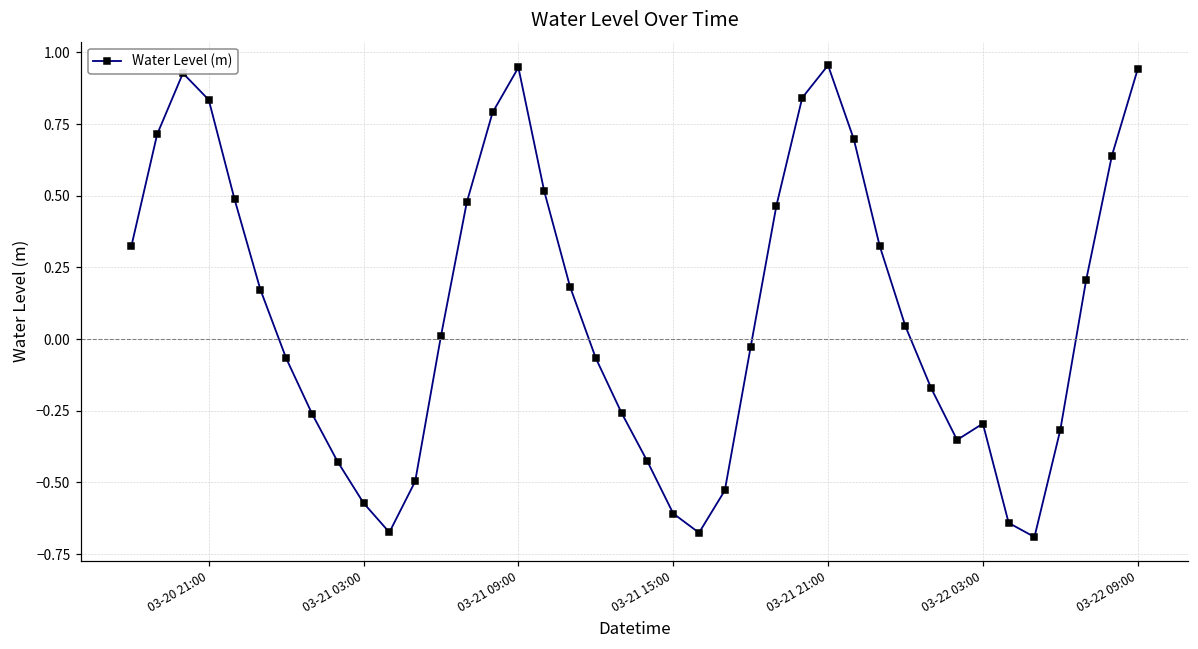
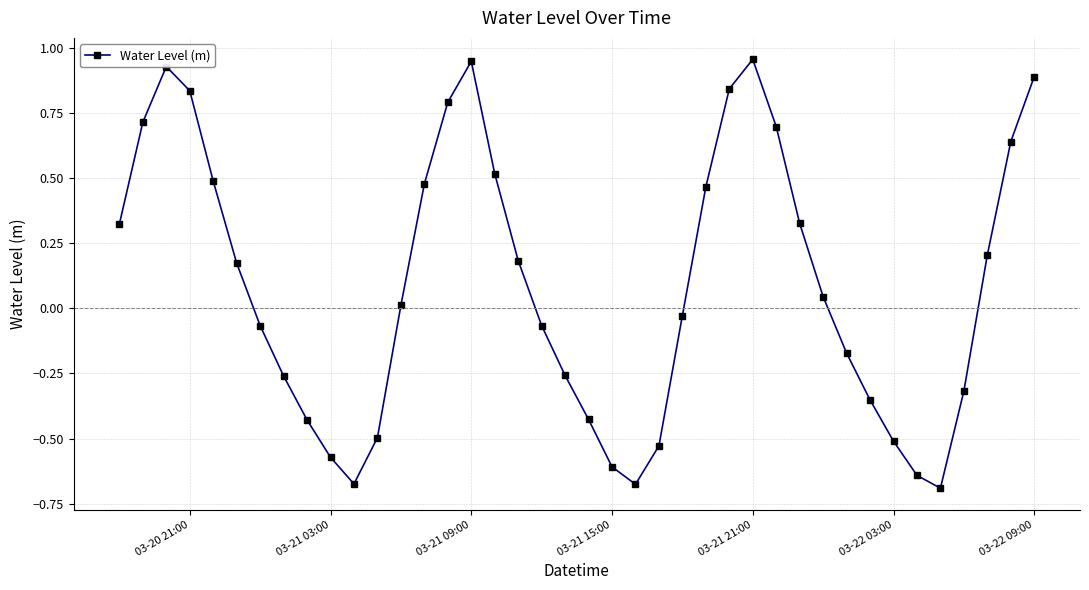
  {
    "03-20 21:00": 0.83,
    "03-21 03:00": -0.57,
    "03-21 09:00": 0.95,
    "03-21 15:00": -0.61,
    "03-21 21:00": 0.96,
-   "03-22 03:00": -0.29,
-   "03-22 09:00": 0.94
+   "03-22 03:00": -0.51,
+   "03-22 09:00": 0.89
  }
